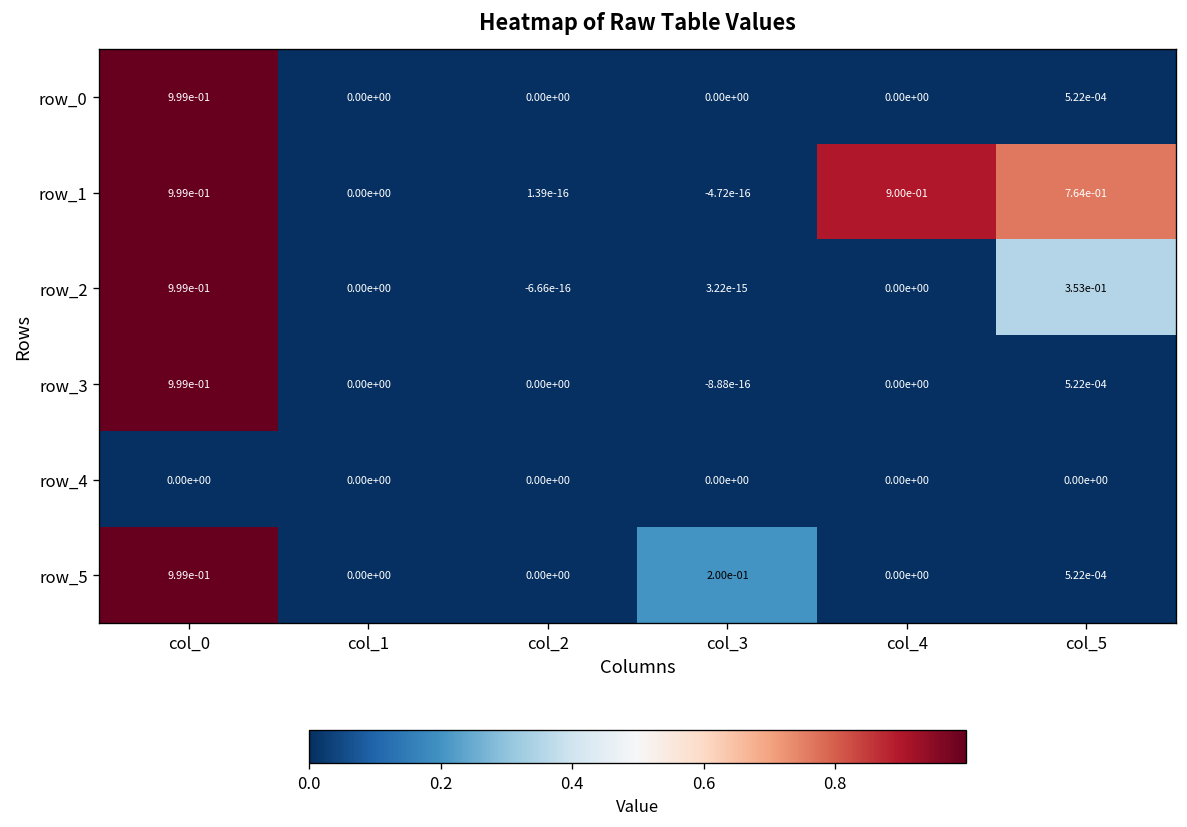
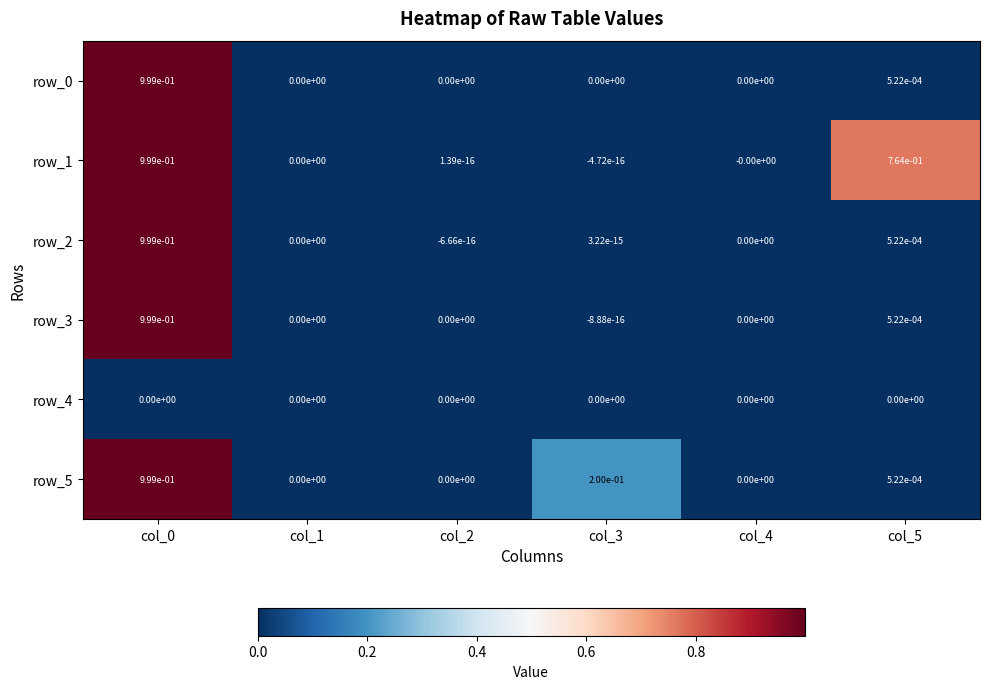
  {
    "row_0": {
      "col_0": "9.99e-01",
      "col_1": "0.00e+00",
      "col_2": "0.00e+00",
      "col_3": "0.00e+00",
      "col_4": "0.00e+00",
      "col_5": "5.22e-04"
    },
    "row_1": {
      "col_0": "9.99e-01",
      "col_1": "0.00e+00",
      "col_2": "1.39e-16",
      "col_3": "-4.72e-16",
-     "col_4": "9.00e-01",
+     "col_4": "-0.00e+00",
      "col_5": "7.64e-01"
    },
    "row_2": {
      "col_0": "9.99e-01",
      "col_1": "0.00e+00",
      "col_2": "-6.66e-16",
      "col_3": "3.22e-15",
      "col_4": "0.00e+00",
-     "col_5": "3.53e-01"
+     "col_5": "5.22e-04"
    },
    "row_3": {
      "col_0": "9.99e-01",
      "col_1": "0.00e+00",
      "col_2": "0.00e+00",
      "col_3": "-8.88e-16",
      "col_4": "0.00e+00",
      "col_5": "5.22e-04"
    },
    "row_4": {
      "col_0": "0.00e+00",
      "col_1": "0.00e+00",
      "col_2": "0.00e+00",
      "col_3": "0.00e+00",
      "col_4": "0.00e+00",
      "col_5": "0.00e+00"
    },
    "row_5": {
      "col_0": "9.99e-01",
      "col_1": "0.00e+00",
      "col_2": "0.00e+00",
      "col_3": "2.00e-01",
      "col_4": "0.00e+00",
      "col_5": "5.22e-04"
    }
  }
